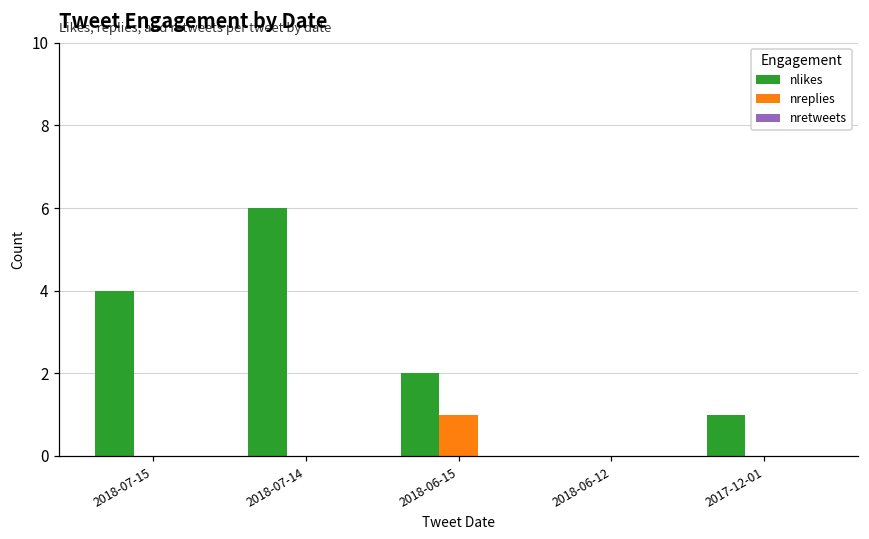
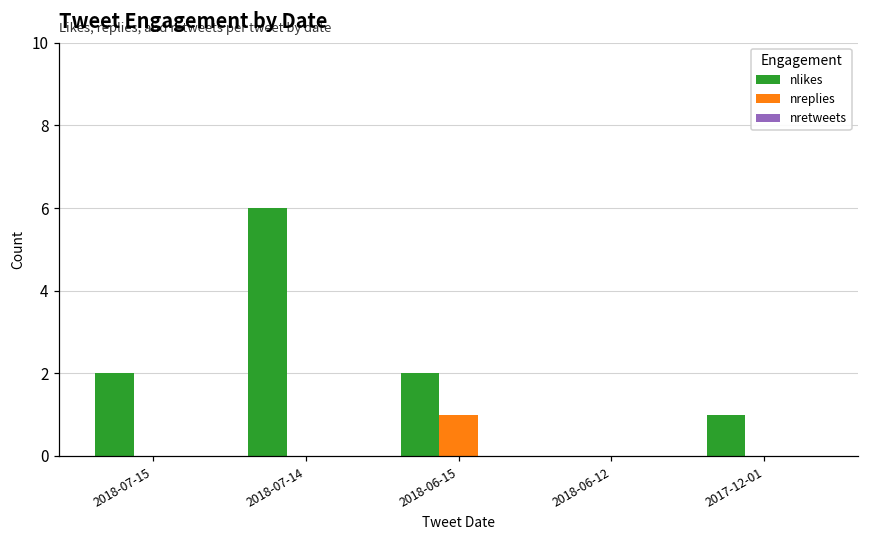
  {
    "nlikes": {
-     "2018-07-15": 4,
+     "2018-07-15": 2,
      "2018-07-14": 6,
      "2018-06-15": 2,
      "2018-06-12": 0,
      "2017-12-01": 1
    },
    "nreplies": {
      "2018-07-15": 0,
      "2018-07-14": 0,
      "2018-06-15": 1,
      "2018-06-12": 0,
      "2017-12-01": 0
    },
    "nretweets": {
      "2018-07-15": 0,
      "2018-07-14": 0,
      "2018-06-15": 0,
      "2018-06-12": 0,
      "2017-12-01": 0
    }
  }
